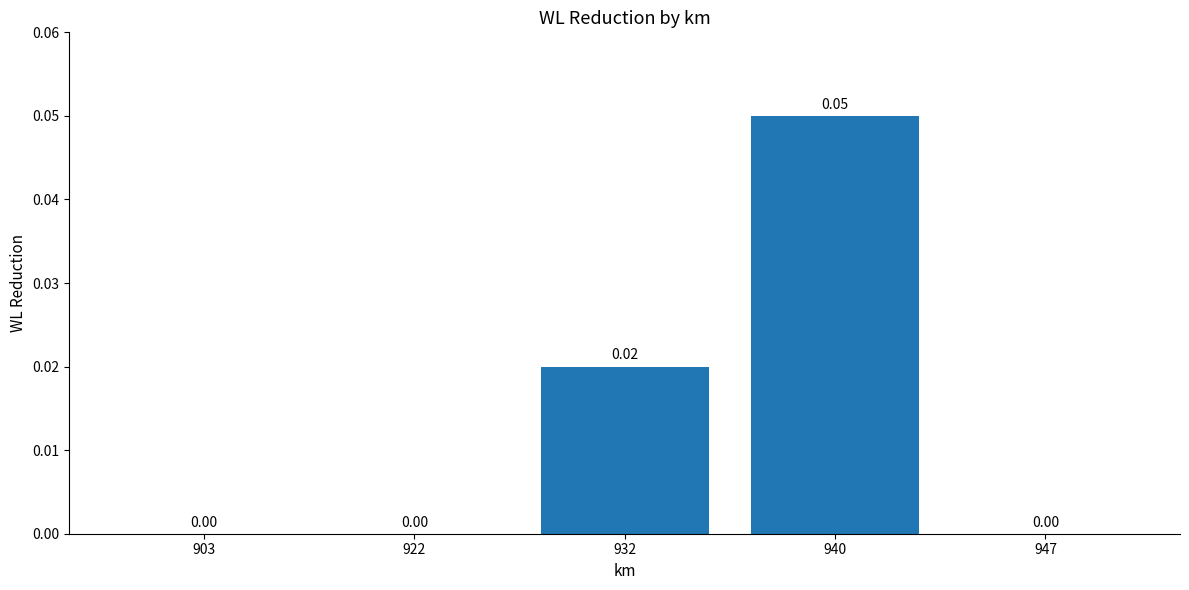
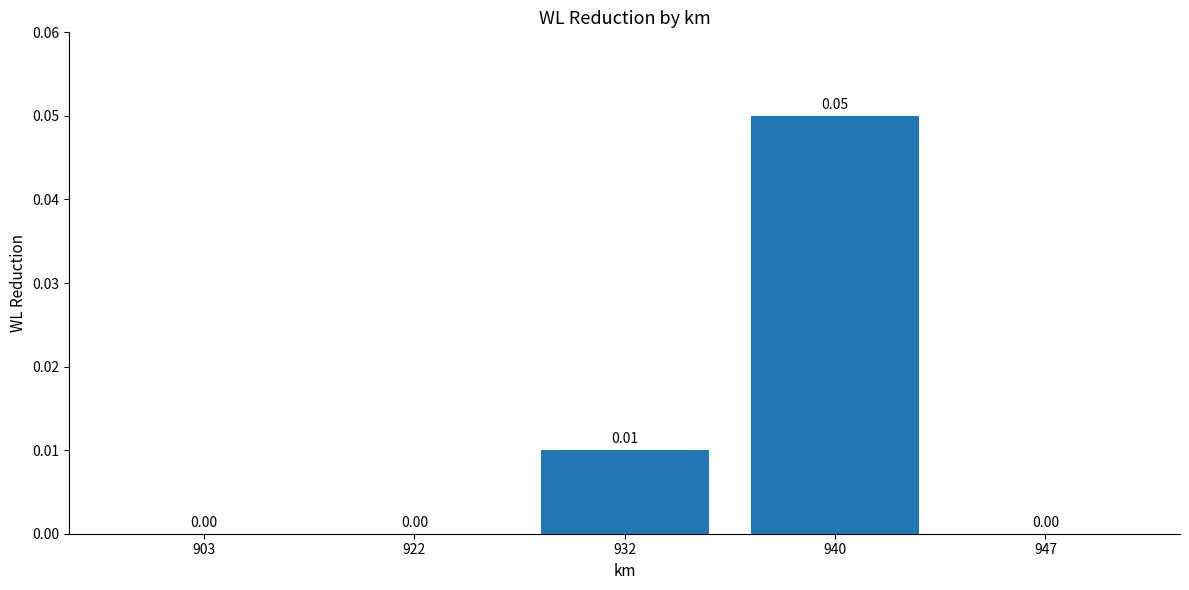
  {
    "903": 0.00,
    "922": 0.00,
-   "932": 0.02,
+   "932": 0.01,
    "940": 0.05,
    "947": 0.00
  }
